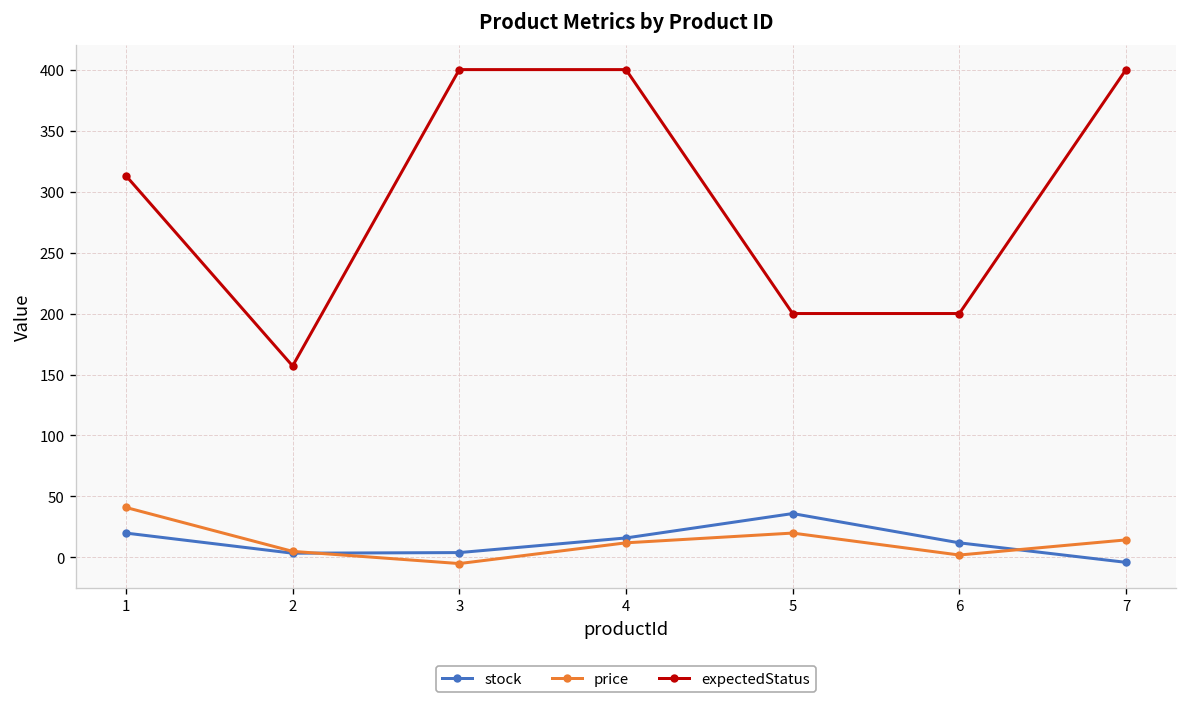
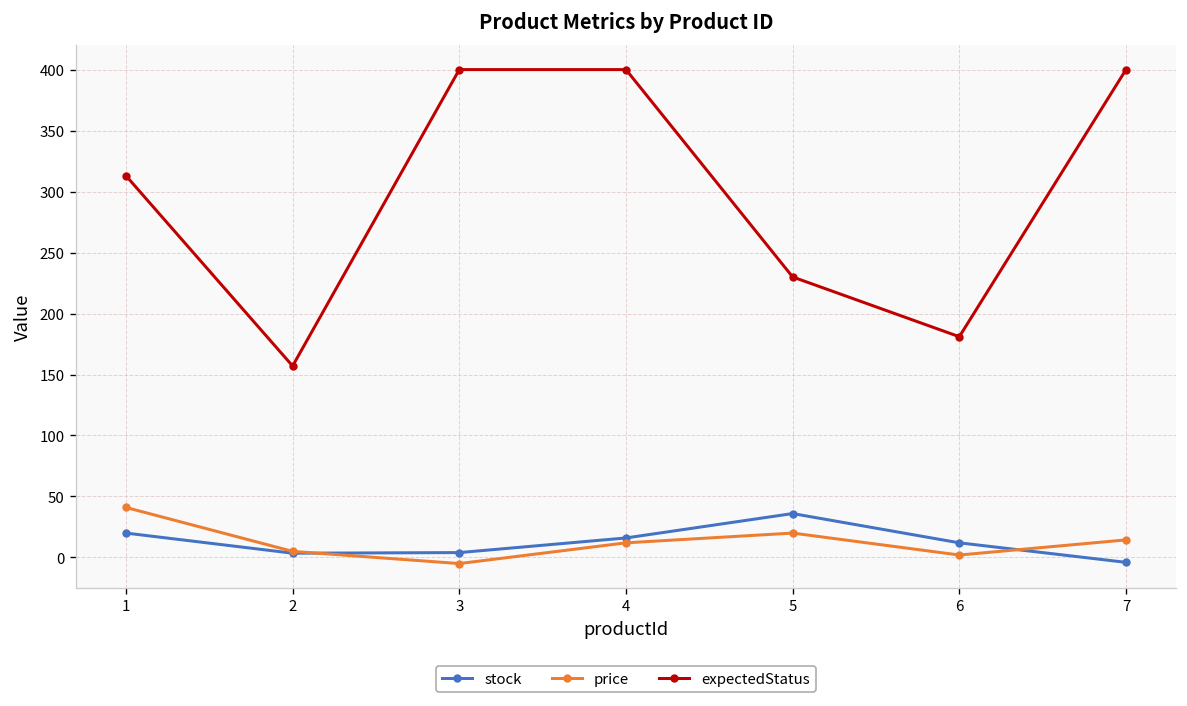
  {
    "stock": {
      "1": 20,
      "3": 4,
      "4": 16,
      "5": 36,
      "6": 12,
      "7": -4
    },
    "price": {
      "1": 41,
      "3": -5,
      "4": 12,
      "5": 20,
      "6": 2,
      "7": 14
    },
    "expectedStatus": {
      "1": 313,
      "2": 157,
      "3": 400,
      "4": 400,
-     "5": 200,
-     "6": 200,
+     "5": 230,
+     "6": 181,
      "7": 400
    }
  }
